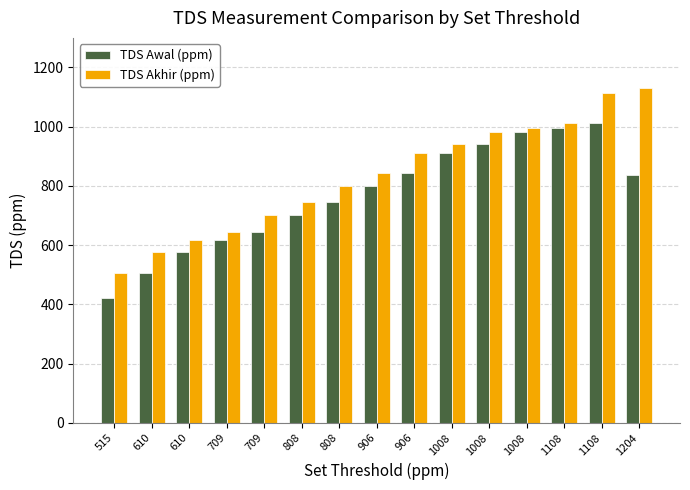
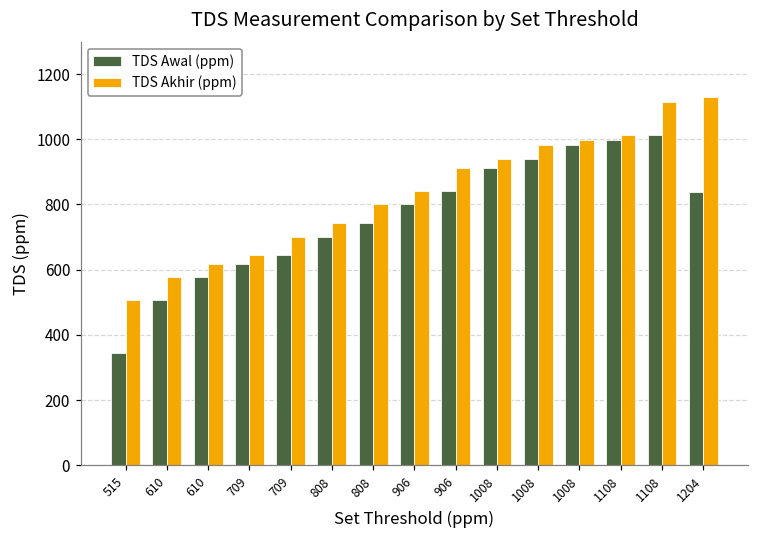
  {
    "TDS Awal (ppm)": {
-     "515": 420,
+     "515": 350,
      "1204": 840
    },
    "TDS Akhir (ppm)": {
      "515": 510,
      "1204": 1130
    }
  }
